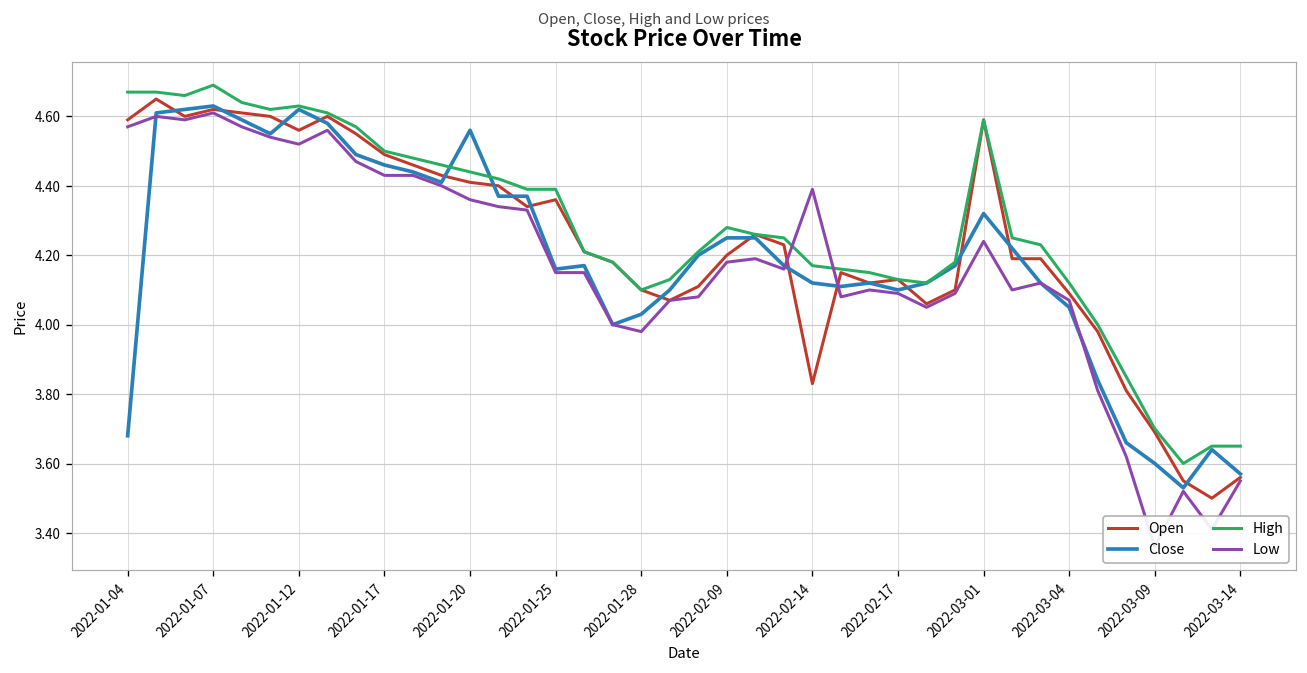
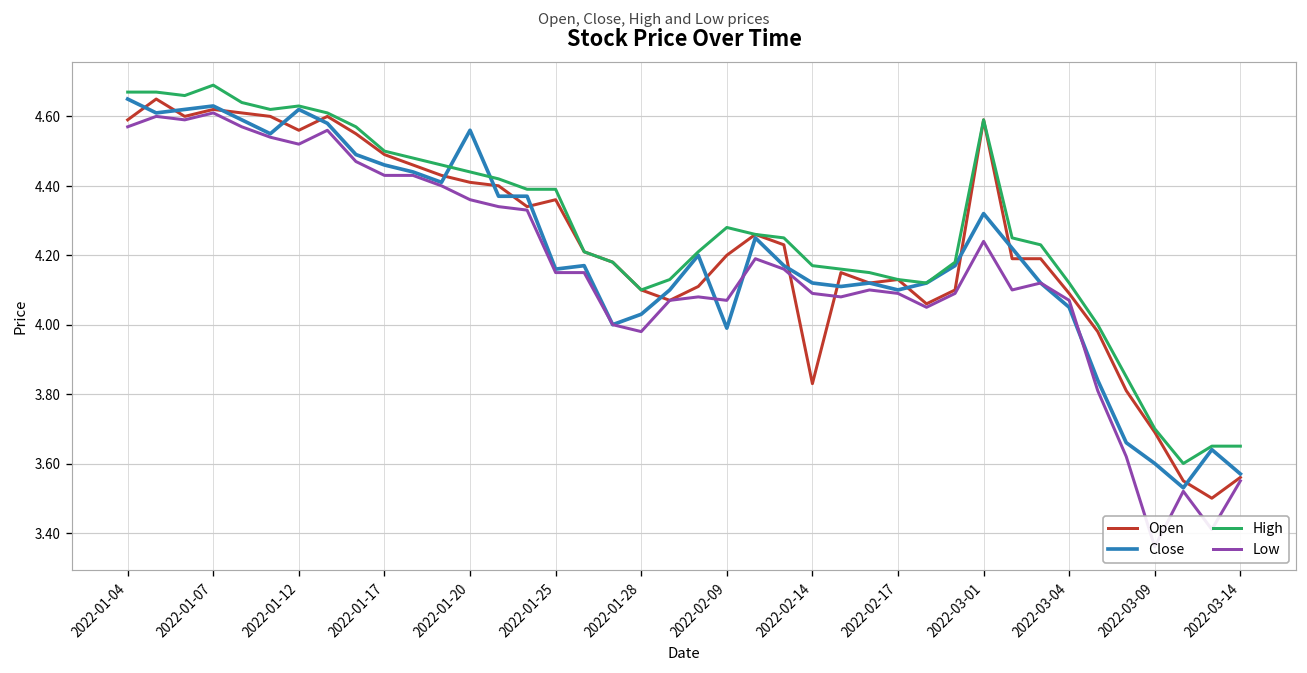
  {
    "Open": {
      "2022-01-04": 4.59,
      "2022-01-07": 4.62,
      "2022-01-12": 4.56,
      "2022-01-17": 4.49,
      "2022-01-20": 4.41,
      "2022-01-25": 4.36,
      "2022-02-09": 4.20,
      "2022-02-14": 3.83,
      "2022-03-04": 4.09,
      "2022-03-09": 3.69,
      "2022-03-14": 3.56
    },
    "Close": {
-     "2022-01-04": 3.68,
+     "2022-01-04": 4.65,
      "2022-01-07": 4.63,
      "2022-01-12": 4.62,
      "2022-01-17": 4.46,
      "2022-01-20": 4.56,
      "2022-01-25": 4.16,
      "2022-01-28": 4.03,
-     "2022-02-09": 4.25,
+     "2022-02-09": 3.99,
      "2022-02-14": 4.12,
      "2022-02-17": 4.10,
      "2022-03-01": 4.32,
      "2022-03-04": 4.05,
      "2022-03-09": 3.60,
      "2022-03-14": 3.57
    },
    "High": {
      "2022-01-04": 4.67,
      "2022-01-07": 4.69,
      "2022-01-12": 4.63,
      "2022-01-17": 4.50,
      "2022-01-20": 4.44,
      "2022-01-25": 4.39,
      "2022-02-09": 4.28,
      "2022-02-14": 4.17,
      "2022-03-04": 4.12,
      "2022-03-09": 3.70,
      "2022-03-14": 3.65
    },
    "Low": {
      "2022-01-04": 4.57,
      "2022-01-07": 4.61,
      "2022-01-12": 4.52,
      "2022-01-17": 4.43,
      "2022-01-20": 4.36,
      "2022-01-25": 4.15,
      "2022-01-28": 3.98,
-     "2022-02-09": 4.18,
-     "2022-02-14": 4.39,
+     "2022-02-09": 4.07,
+     "2022-02-14": 4.09,
      "2022-02-17": 4.09,
      "2022-03-01": 4.24,
      "2022-03-04": 4.07,
      "2022-03-14": 3.55
    }
  }
